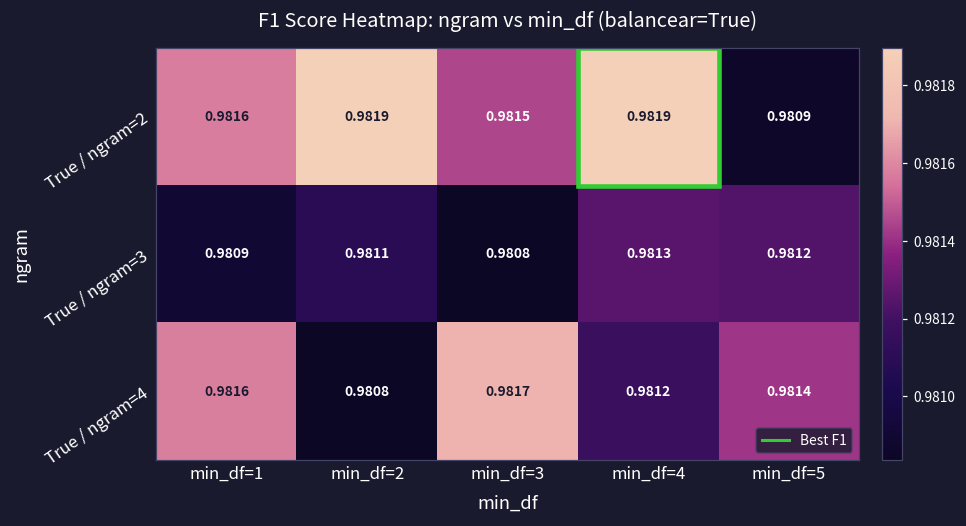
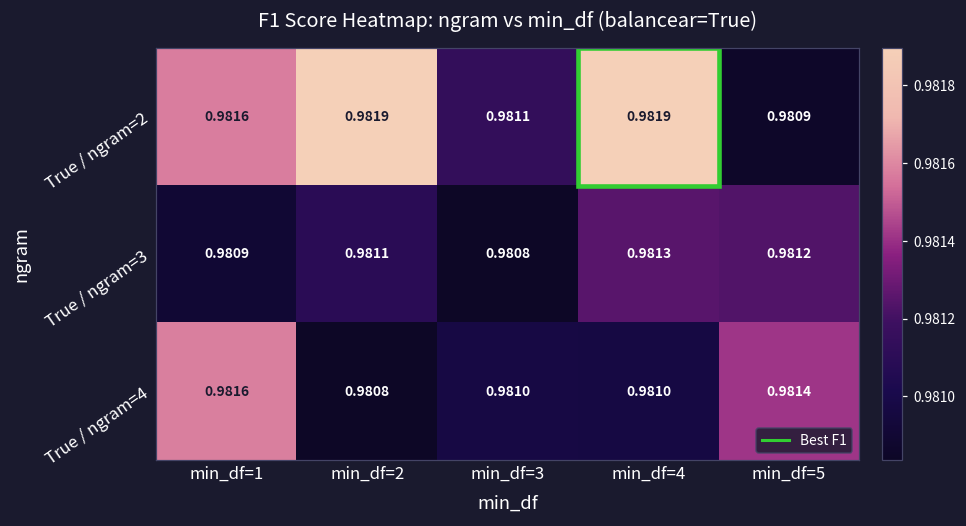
  {
    "True / ngram=2": {
      "min_df=1": 0.9816,
      "min_df=2": 0.9819,
-     "min_df=3": 0.9815,
+     "min_df=3": 0.9811,
      "min_df=4": 0.9819,
      "min_df=5": 0.9809
    },
    "True / ngram=3": {
      "min_df=1": 0.9809,
      "min_df=2": 0.9811,
      "min_df=3": 0.9808,
      "min_df=4": 0.9813,
      "min_df=5": 0.9812
    },
    "True / ngram=4": {
      "min_df=1": 0.9816,
      "min_df=2": 0.9808,
-     "min_df=3": 0.9817,
-     "min_df=4": 0.9812,
+     "min_df=3": 0.9810,
+     "min_df=4": 0.9810,
      "min_df=5": 0.9814
    }
  }
